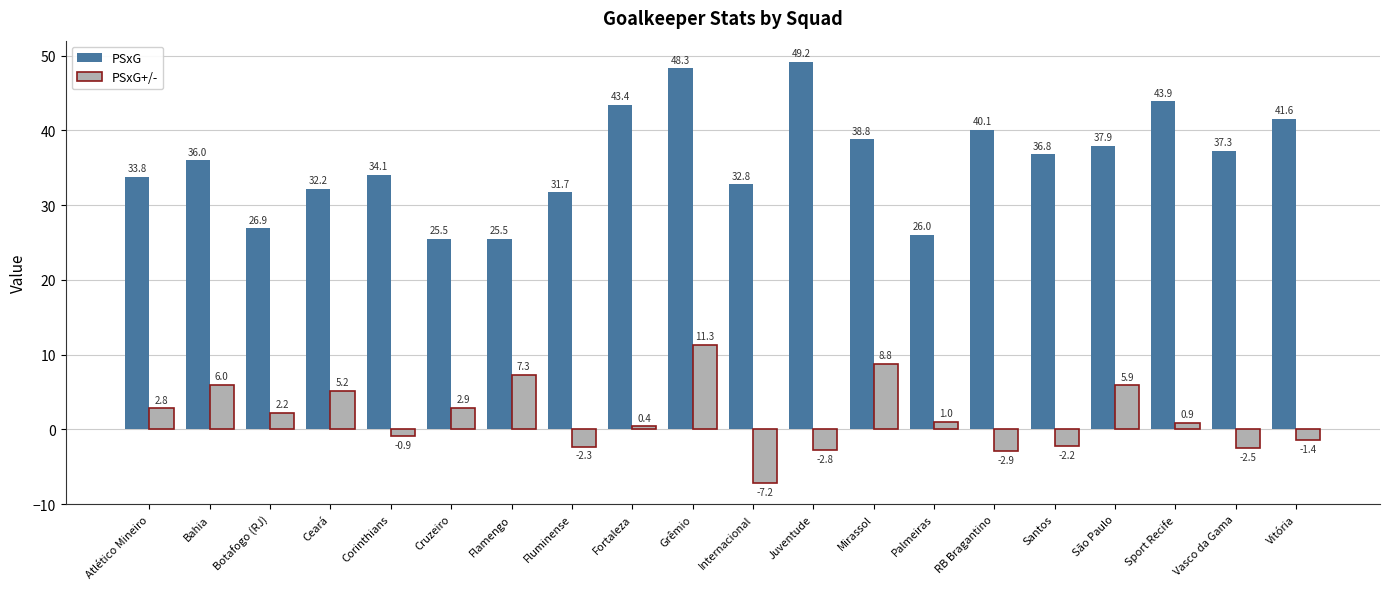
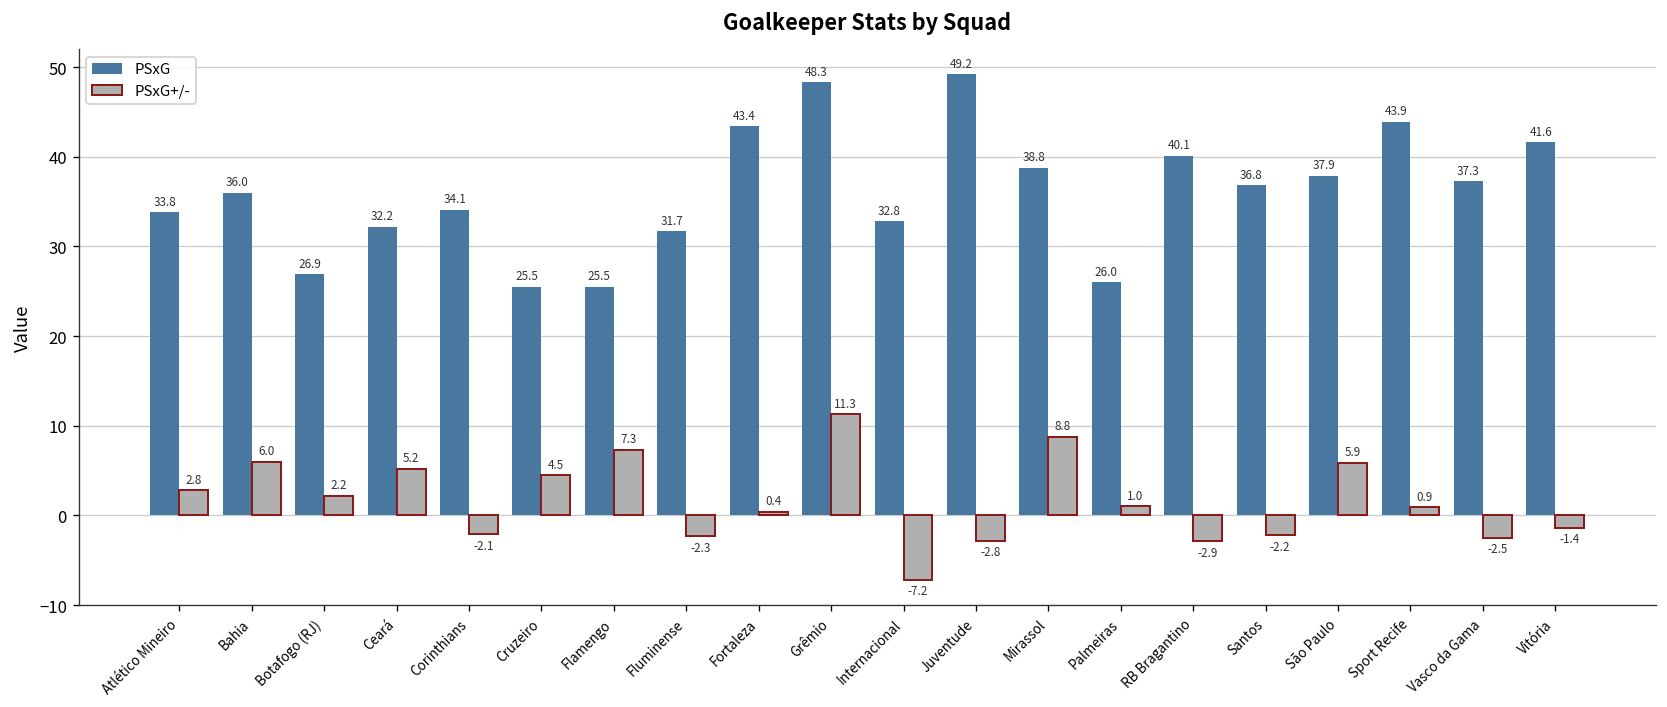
  {
    "PSxG": {
      "Atlético Mineiro": 33.8,
      "Bahia": 36.0,
      "Botafogo (RJ)": 26.9,
      "Ceará": 32.2,
      "Corinthians": 34.1,
      "Cruzeiro": 25.5,
      "Flamengo": 25.5,
      "Fluminense": 31.7,
      "Fortaleza": 43.4,
      "Grêmio": 48.3,
      "Internacional": 32.8,
      "Juventude": 49.2,
      "Mirassol": 38.8,
      "Palmeiras": 26.0,
      "RB Bragantino": 40.1,
      "Santos": 36.8,
      "São Paulo": 37.9,
      "Sport Recife": 43.9,
      "Vasco da Gama": 37.3,
      "Vitória": 41.6
    },
    "PSxG+/-": {
      "Atlético Mineiro": 2.8,
      "Bahia": 6.0,
      "Botafogo (RJ)": 2.2,
      "Ceará": 5.2,
-     "Corinthians": -0.9,
-     "Cruzeiro": 2.9,
+     "Corinthians": -2.1,
+     "Cruzeiro": 4.5,
      "Flamengo": 7.3,
      "Fluminense": -2.3,
      "Fortaleza": 0.4,
      "Grêmio": 11.3,
      "Internacional": -7.2,
      "Juventude": -2.8,
      "Mirassol": 8.8,
      "Palmeiras": 1.0,
      "RB Bragantino": -2.9,
      "Santos": -2.2,
      "São Paulo": 5.9,
      "Sport Recife": 0.9,
      "Vasco da Gama": -2.5,
      "Vitória": -1.4
    }
  }
